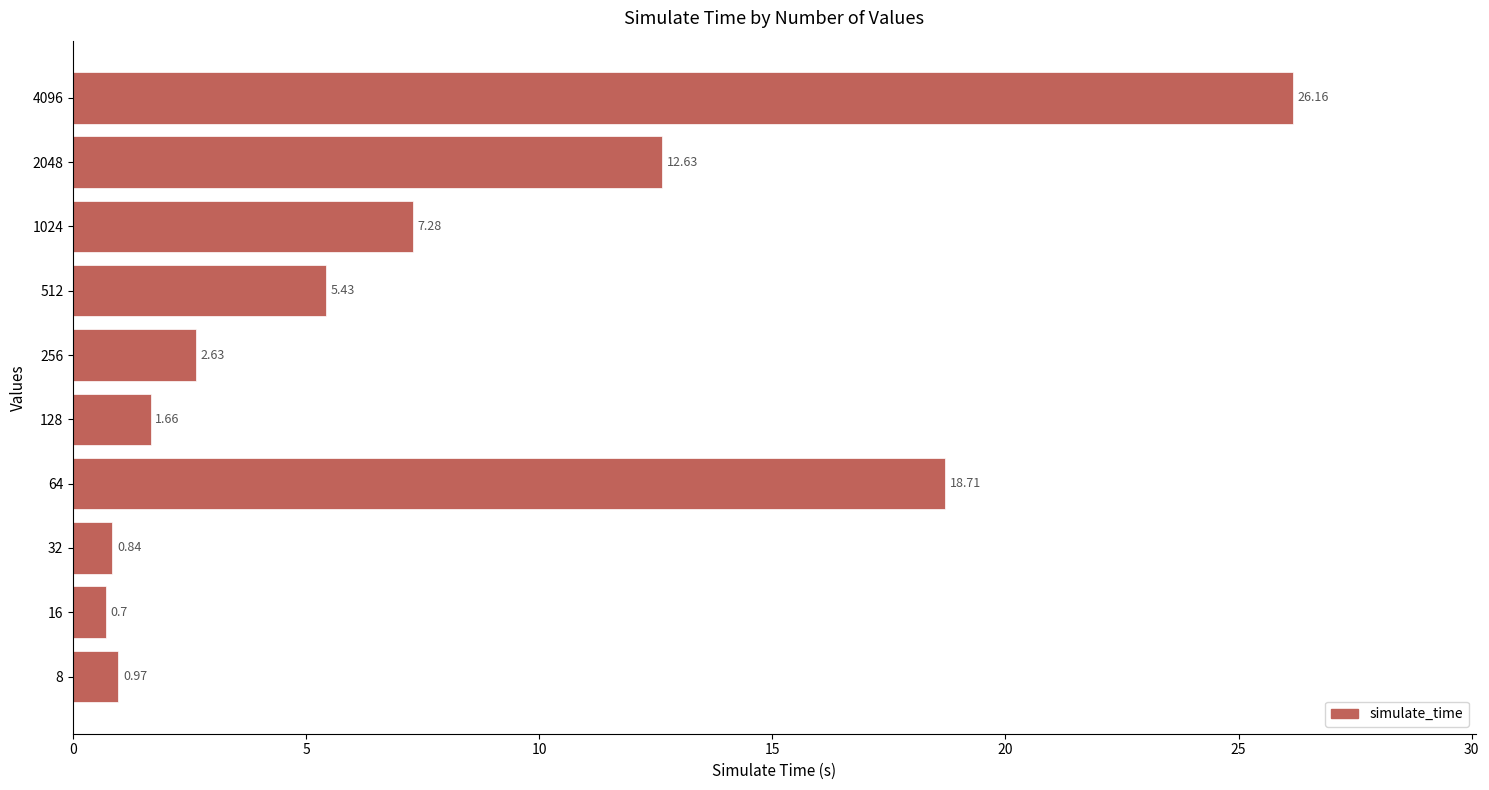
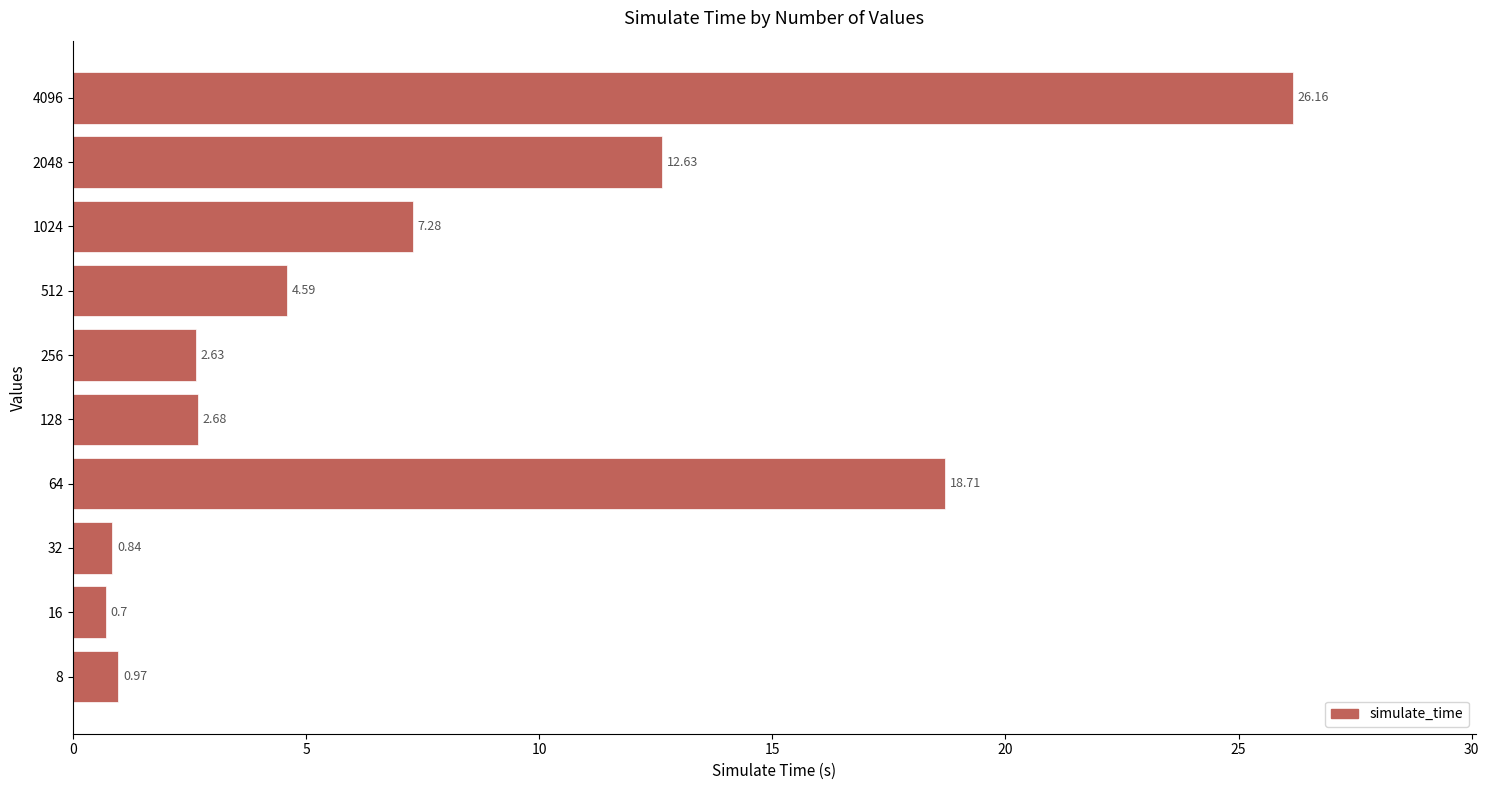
  {
    "4096": 26.16,
    "2048": 12.63,
    "1024": 7.28,
-   "512": 5.43,
+   "512": 4.59,
    "256": 2.63,
-   "128": 1.66,
+   "128": 2.68,
    "64": 18.71,
    "32": 0.84,
    "16": 0.7,
    "8": 0.97
  }
